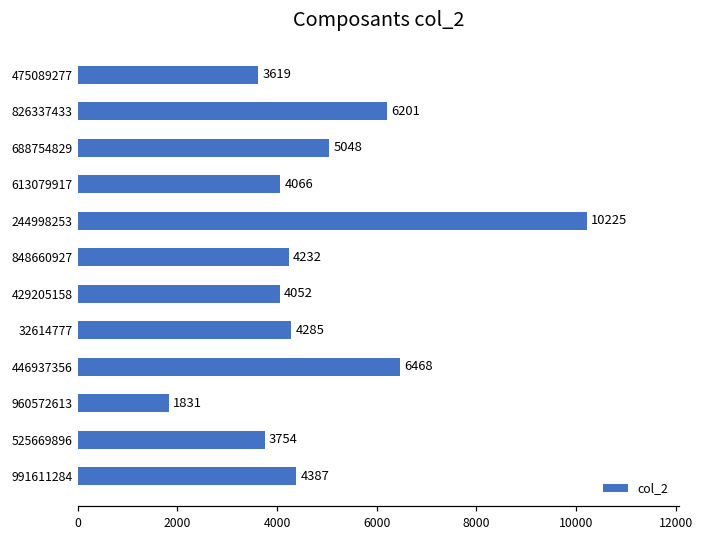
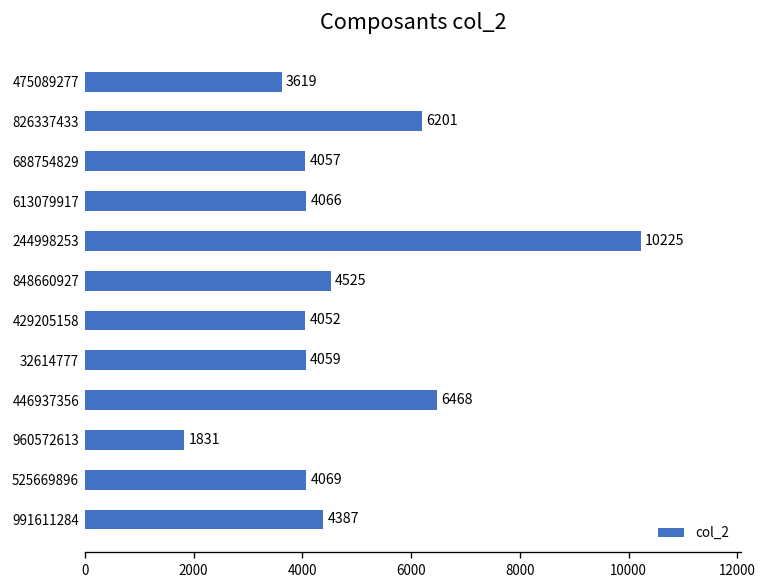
  {
    "475089277": 3619,
    "826337433": 6201,
-   "688754829": 5048,
+   "688754829": 4057,
    "613079917": 4066,
    "244998253": 10225,
-   "848660927": 4232,
+   "848660927": 4525,
    "429205158": 4052,
-   "32614777": 4285,
+   "32614777": 4059,
    "446937356": 6468,
    "960572613": 1831,
-   "525669896": 3754,
+   "525669896": 4069,
    "991611284": 4387
  }
